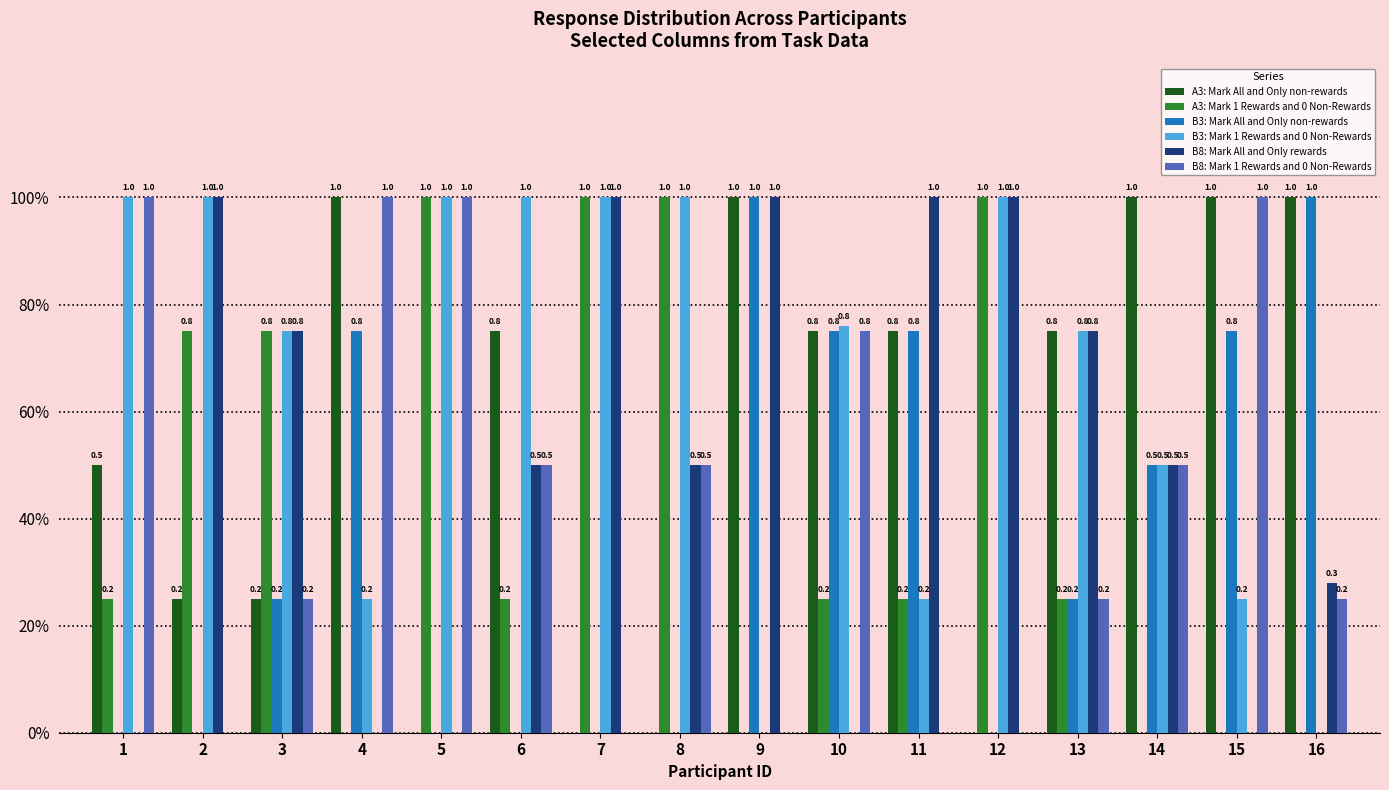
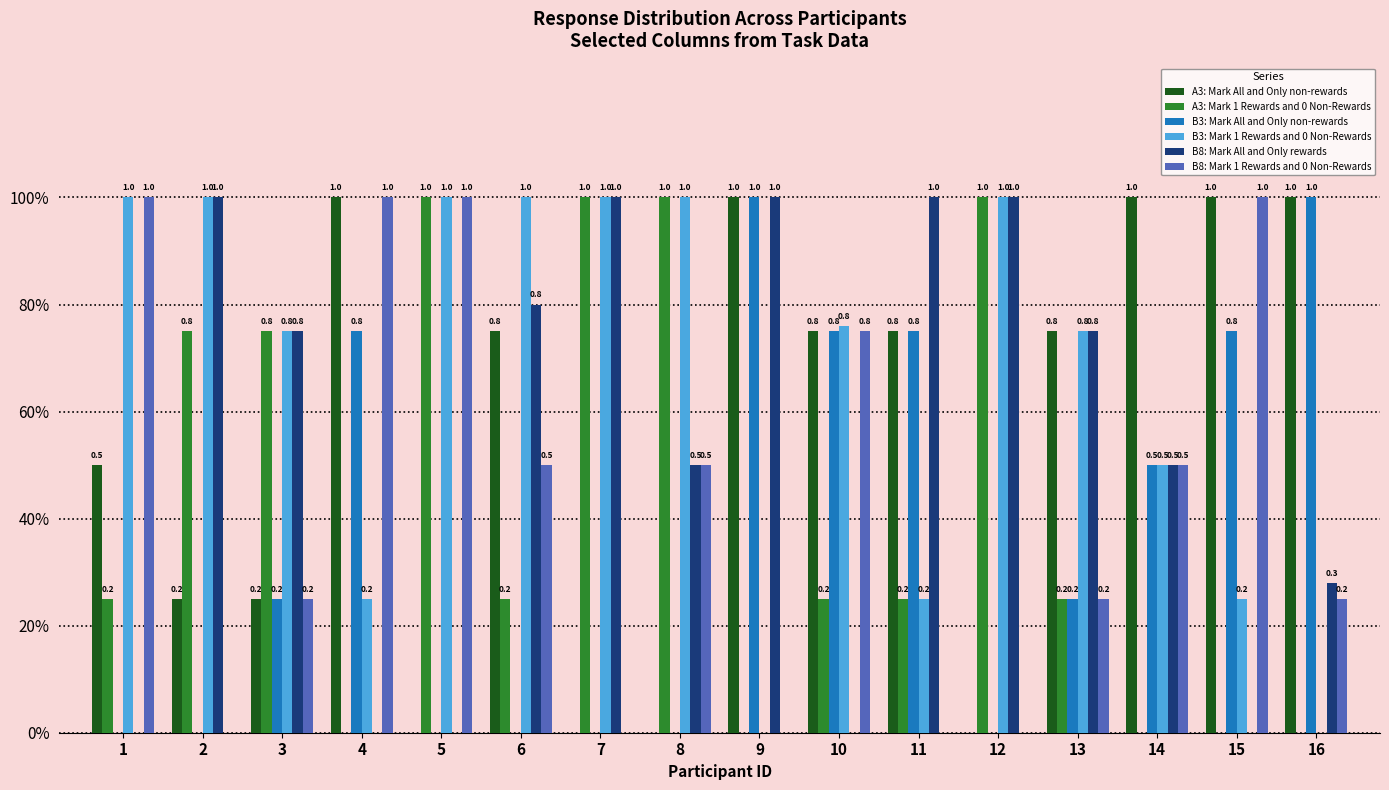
  {
    "B3: Mark All and Only non-rewards": {
      "3": 0.2,
      "4": 0.8,
      "9": 1.0,
      "11": 0.8,
      "15": 0.8,
      "16": 1.0
    },
    "B3: Mark 1 Rewards and 0 Non-Rewards": {
      "1": 1.0,
      "4": 0.2,
      "5": 1.0,
      "6": 1.0,
      "8": 1.0,
      "10": 0.8,
      "11": 0.2,
      "15": 0.2
    },
    "B8: Mark All and Only rewards": {
-     "6": 0.5,
+     "6": 0.8,
      "9": 1.0,
      "11": 1.0,
      "16": 0.3
    },
    "B8: Mark 1 Rewards and 0 Non-Rewards": {
      "1": 1.0,
      "3": 0.2,
      "4": 1.0,
      "5": 1.0,
      "10": 0.8,
      "13": 0.2,
      "15": 1.0,
      "16": 0.2
    }
  }
